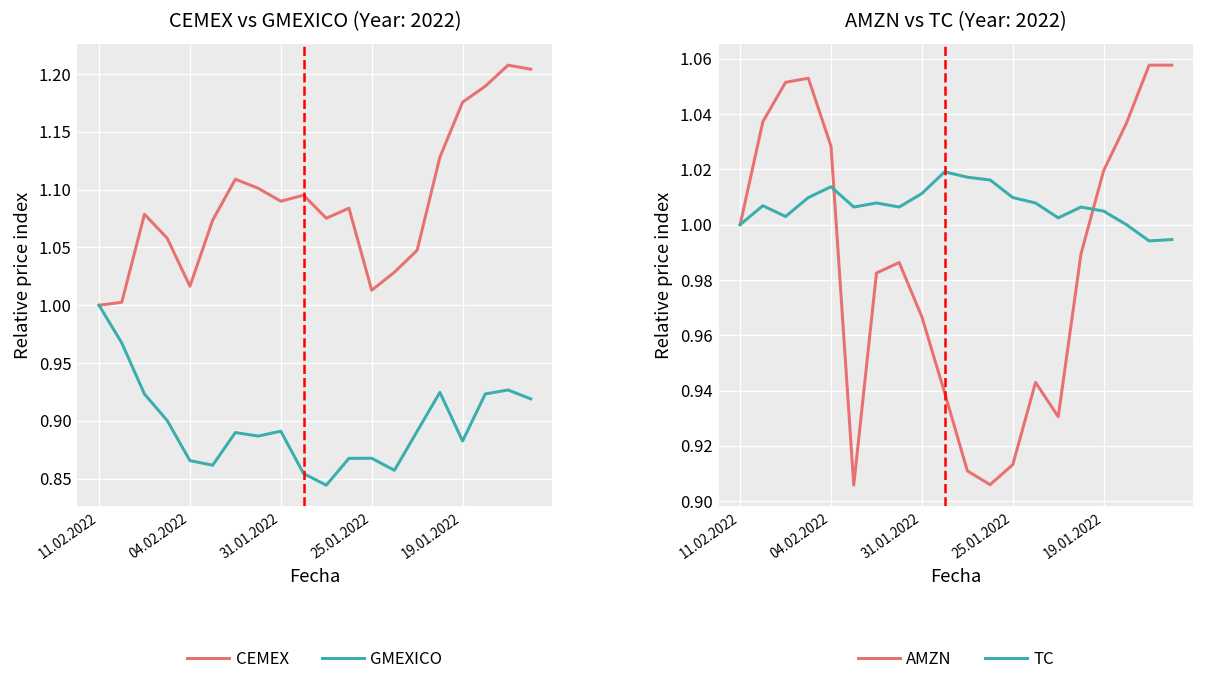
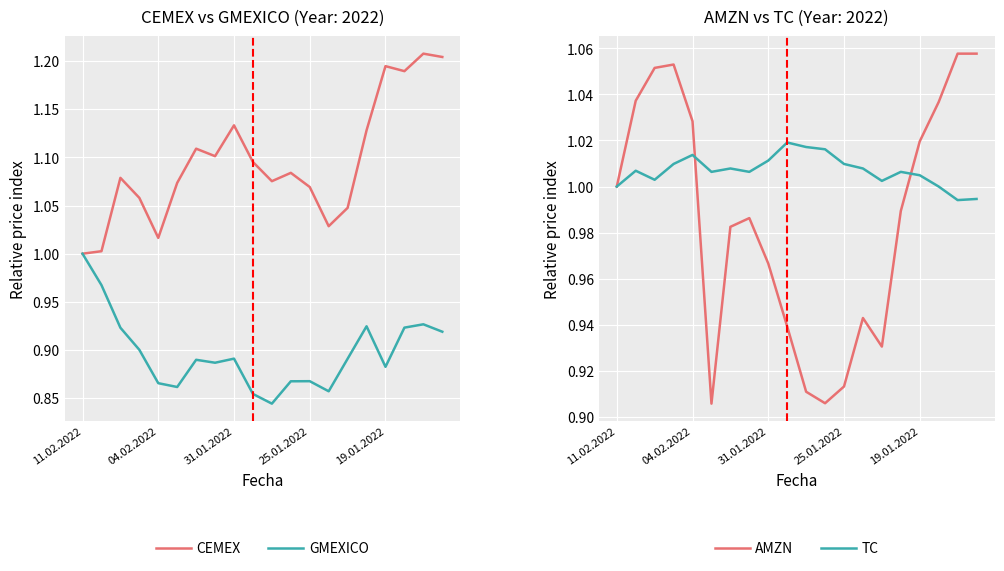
  {
    "CEMEX vs GMEXICO (Year: 2022)": {
      "CEMEX": {
        "04.02.2022": 1.02,
-       "31.01.2022": 1.09,
-       "25.01.2022": 1.01,
-       "19.01.2022": 1.18
+       "31.01.2022": 1.13,
+       "25.01.2022": 1.07,
+       "19.01.2022": 1.19
      },
      "GMEXICO": {
        "04.02.2022": 0.87,
        "31.01.2022": 0.89,
        "25.01.2022": 0.87,
        "19.01.2022": 0.88
      }
    },
    "AMZN vs TC (Year: 2022)": {
      "AMZN": {
        "04.02.2022": 1.028,
        "31.01.2022": 0.967,
        "25.01.2022": 0.913,
        "19.01.2022": 1.020
      },
      "TC": {
        "04.02.2022": 1.014,
        "31.01.2022": 1.011,
        "25.01.2022": 1.010,
        "19.01.2022": 1.005
      }
    }
  }
